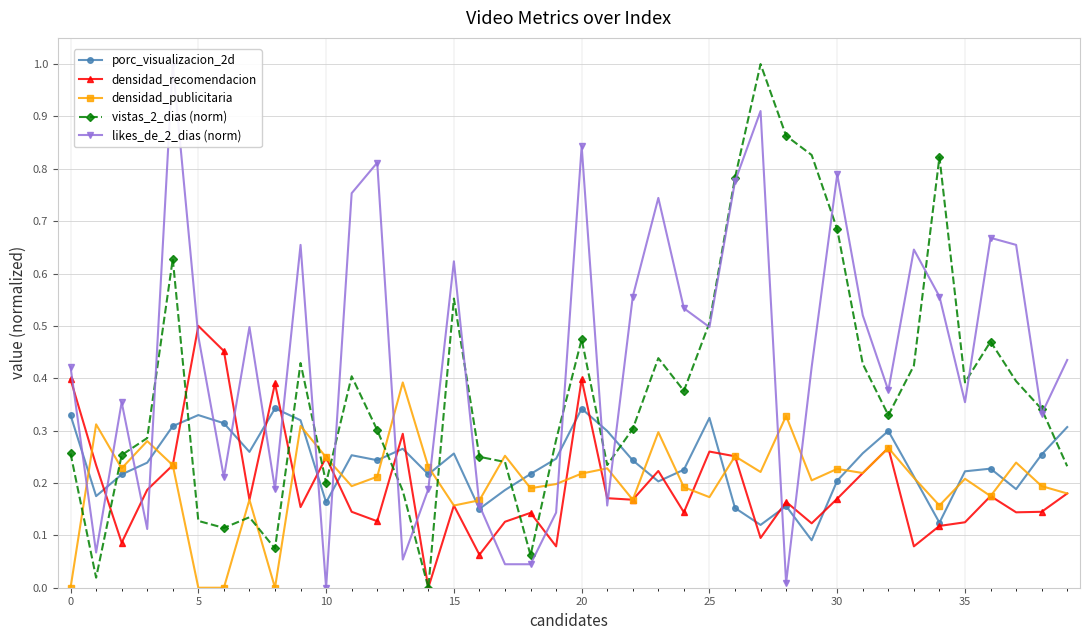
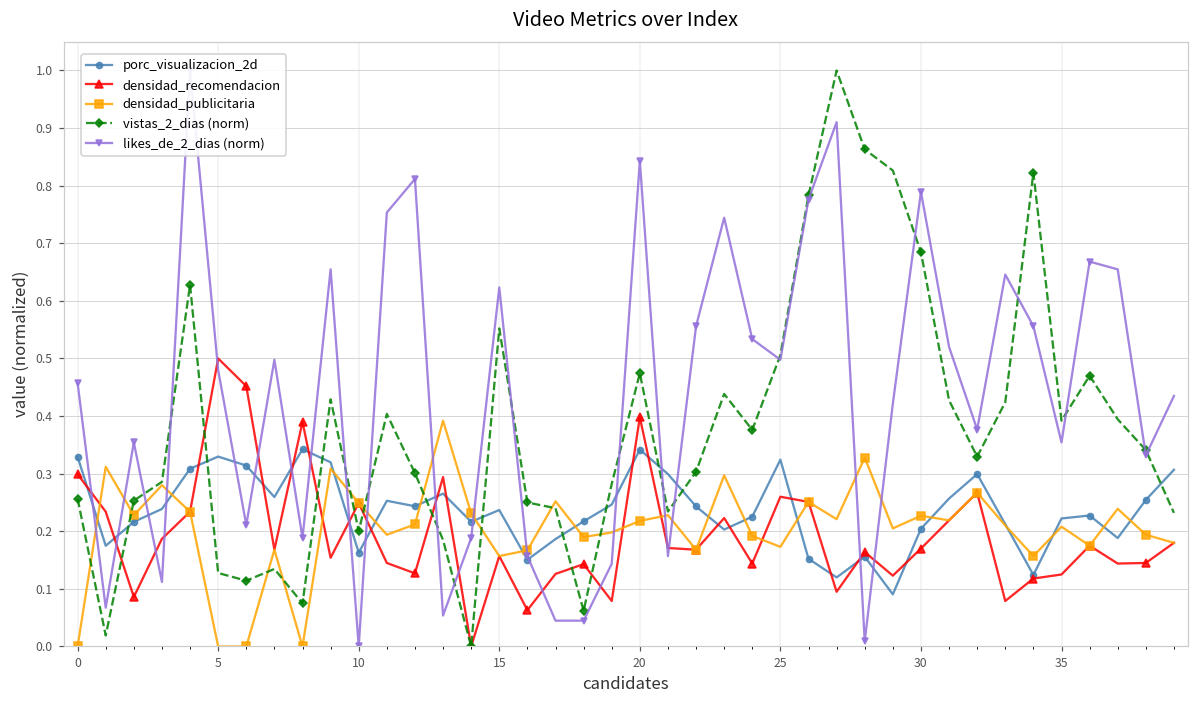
  {
    "porc_visualizacion_2d": {
      "0": 0.33,
      "5": 0.33,
      "10": 0.16,
-     "15": 0.26,
+     "15": 0.24,
      "20": 0.34,
      "25": 0.32,
      "30": 0.20,
      "35": 0.22
    },
    "densidad_recomendacion": {
-     "0": 0.40,
+     "0": 0.30,
      "5": 0.50,
      "20": 0.40,
      "25": 0.26,
      "30": 0.17,
      "35": 0.13
    },
    "densidad_publicitaria": {
      "0": 0.00,
      "5": 0.00,
      "20": 0.22,
      "25": 0.17,
      "30": 0.23,
      "35": 0.21
    },
    "vistas_2_dias (norm)": {
      "0": 0.26,
      "5": 0.13,
      "10": 0.20,
      "15": 0.55,
      "20": 0.47,
      "25": 0.51,
      "30": 0.68,
      "35": 0.39
    },
    "likes_de_2_dias (norm)": {
-     "0": 0.42,
+     "0": 0.46,
      "5": 0.48,
      "10": 0.00,
      "15": 0.62,
      "20": 0.84,
      "25": 0.50,
      "30": 0.79,
      "35": 0.35
    }
  }
